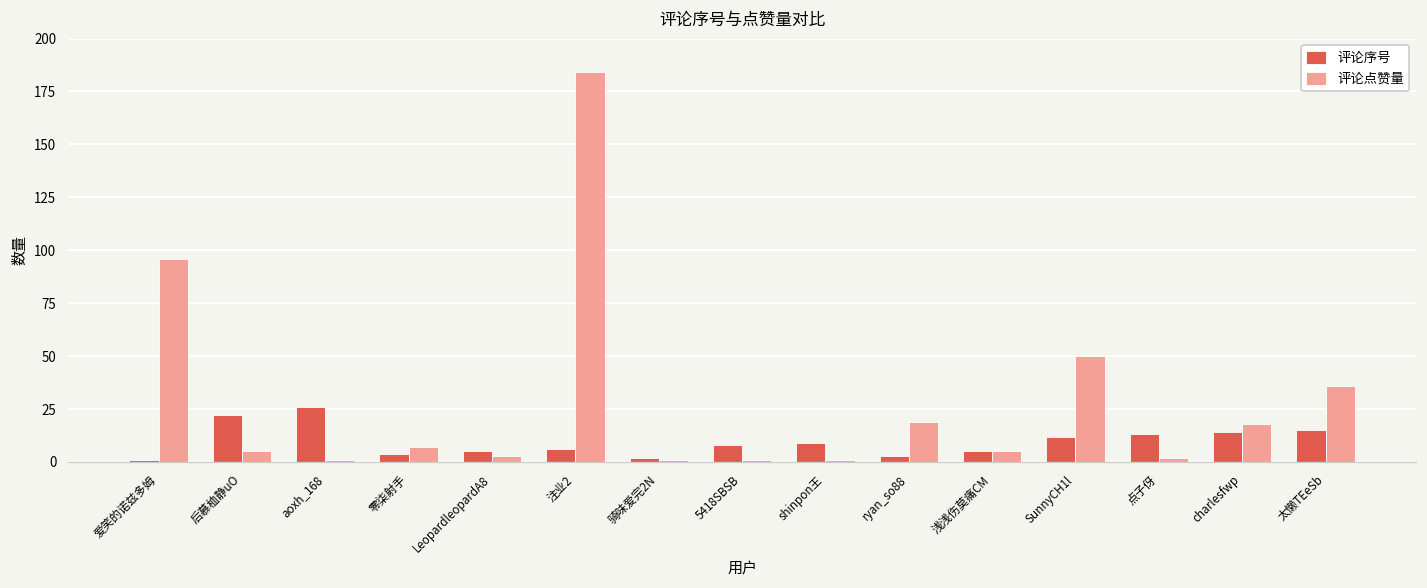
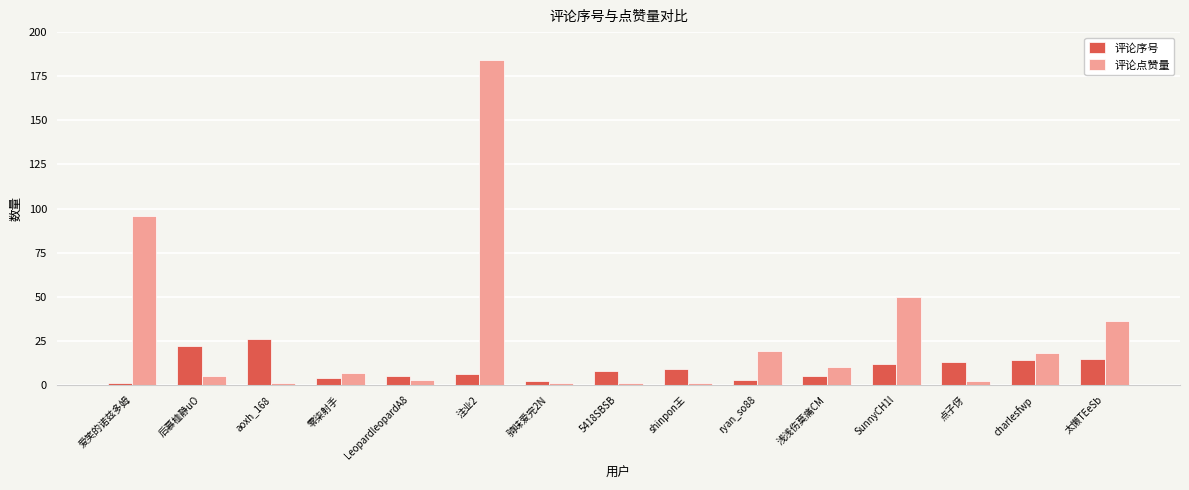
  {
    "评论序号": {
      "后慕桖静uO": 22,
      "aoxh_168": 26,
      "零柒射手": 4,
      "LeopardleopardA8": 5,
      "注业2": 6,
      "骑味爱完2N": 2,
      "5418SBSB": 8,
      "shinpon王": 9,
      "ryan_so88": 3,
      "浅浅伤莫痛CM": 5,
      "SunnyCH1l": 12,
      "点子伢": 13,
      "charlesfwp": 14,
      "太懒TEeSb": 15
    },
    "评论点赞量": {
      "爱笑的诺兹多姆": 96,
      "后慕桖静uO": 5,
      "零柒射手": 7,
      "LeopardleopardA8": 3,
      "注业2": 184,
      "ryan_so88": 19,
-     "浅浅伤莫痛CM": 5,
+     "浅浅伤莫痛CM": 10,
      "SunnyCH1l": 50,
      "点子伢": 2,
      "charlesfwp": 18,
      "太懒TEeSb": 36
    }
  }
